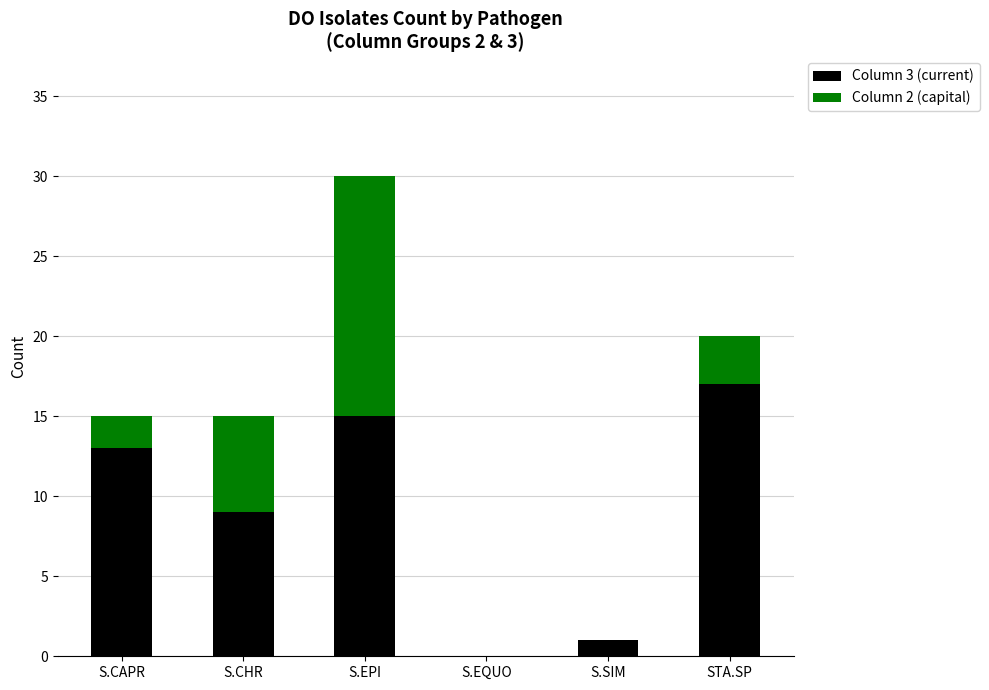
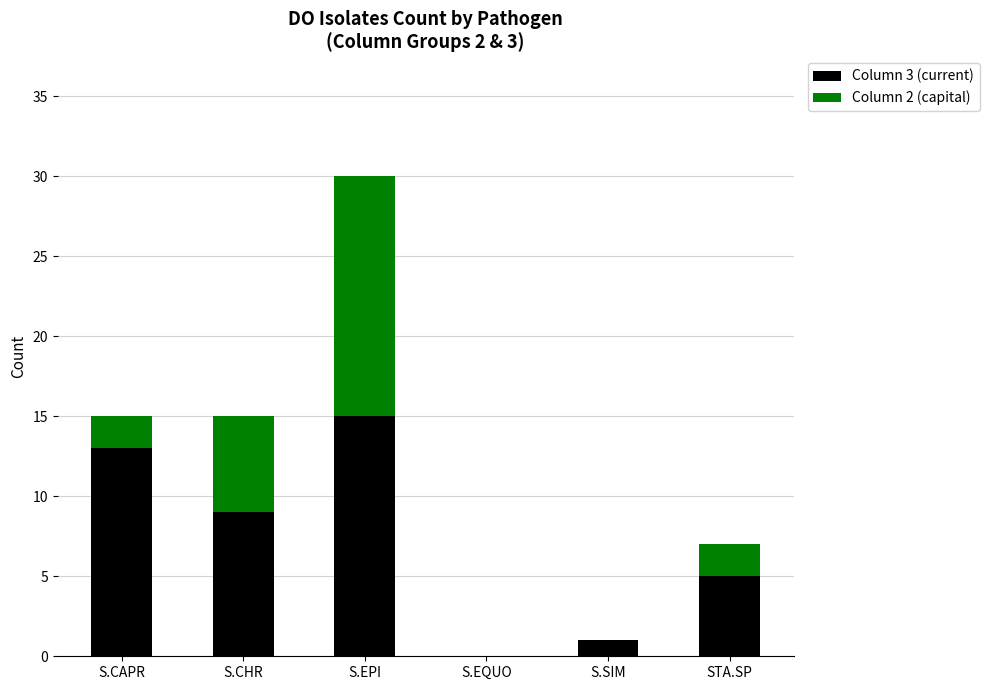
  {
    "Column 3 (current)": {
      "S.CAPR": 13,
      "S.CHR": 9,
      "S.EPI": 15,
      "S.EQUO": 0,
      "S.SIM": 1,
-     "STA.SP": 17
+     "STA.SP": 5
    },
    "Column 2 (capital)": {
      "S.CAPR": 2,
      "S.CHR": 6,
      "S.EPI": 15,
      "S.EQUO": 0,
      "S.SIM": 0,
-     "STA.SP": 3
+     "STA.SP": 2
    }
  }
